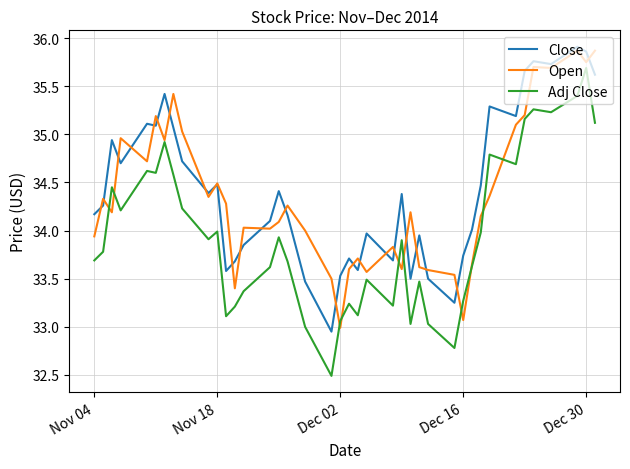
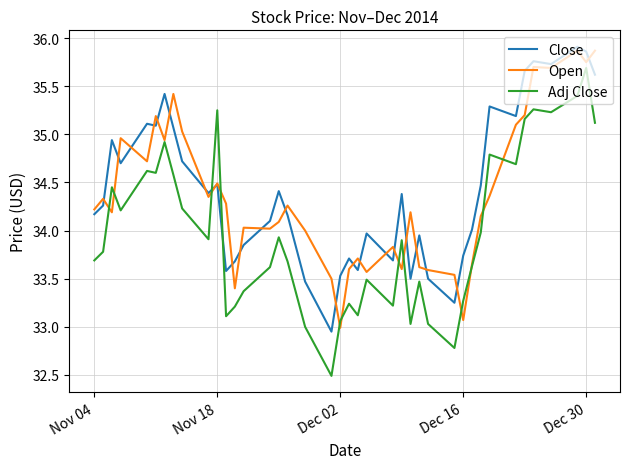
  {
    "Close": {
      "Nov 04": 34.2,
      "Dec 02": 33.5,
      "Dec 16": 33.7
    },
    "Open": {
-     "Nov 04": 33.9,
+     "Nov 04": 34.2,
      "Dec 02": 33.0,
      "Dec 16": 33.1
    },
    "Adj Close": {
      "Nov 04": 33.7,
-     "Nov 18": 34.0,
+     "Nov 18": 35.3,
      "Dec 02": 33.1,
      "Dec 16": 33.3
    }
  }
